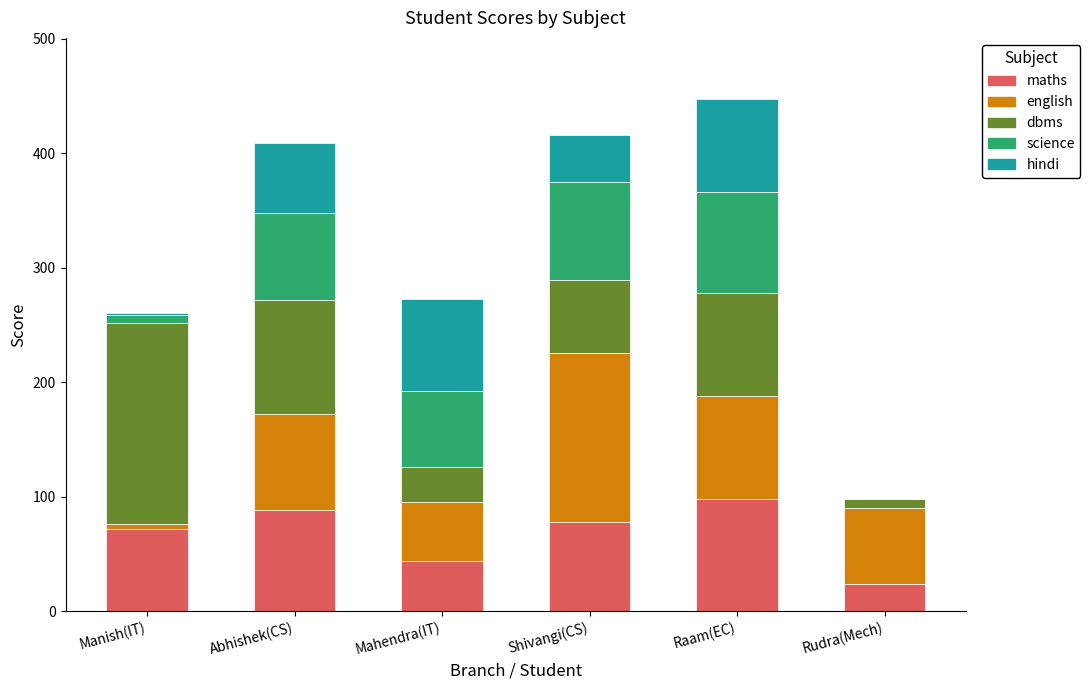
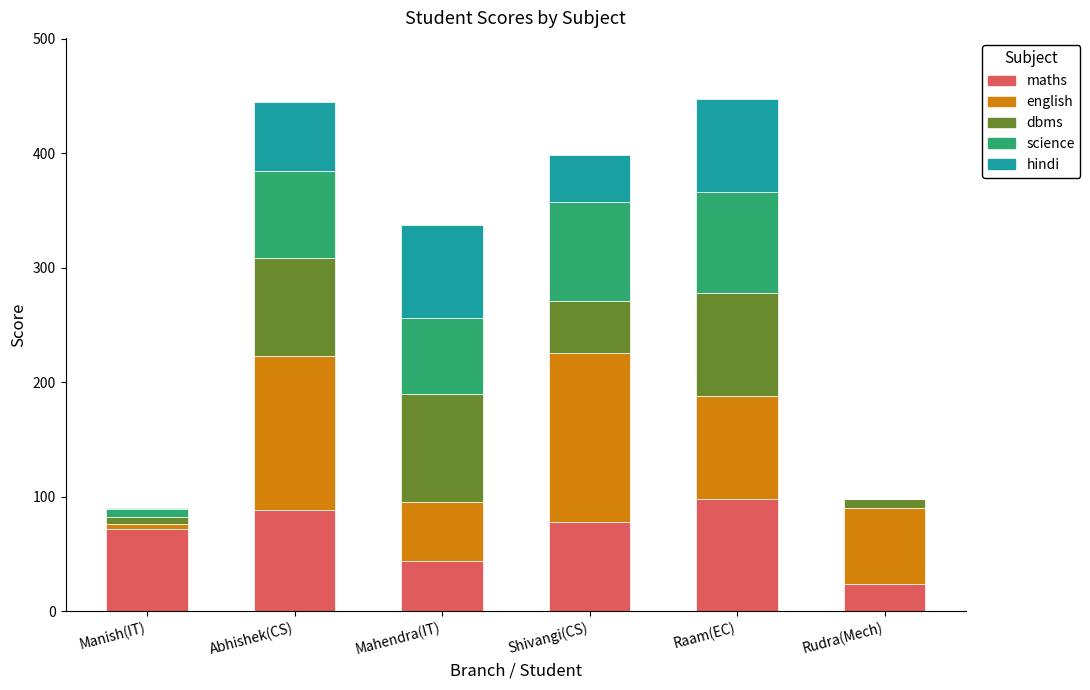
  {
    "maths": {
      "Manish(IT)": 72,
      "Abhishek(CS)": 88,
      "Mahendra(IT)": 44,
      "Shivangi(CS)": 78,
      "Raam(EC)": 98,
      "Rudra(Mech)": 24
    },
    "english": {
      "Manish(IT)": 4,
-     "Abhishek(CS)": 84,
+     "Abhishek(CS)": 135,
      "Mahendra(IT)": 51,
      "Shivangi(CS)": 147,
      "Raam(EC)": 90,
      "Rudra(Mech)": 66
    },
    "dbms": {
-     "Manish(IT)": 176,
-     "Abhishek(CS)": 100,
-     "Mahendra(IT)": 31,
-     "Shivangi(CS)": 64,
+     "Manish(IT)": 6,
+     "Abhishek(CS)": 85,
+     "Mahendra(IT)": 95,
+     "Shivangi(CS)": 46,
      "Raam(EC)": 90,
      "Rudra(Mech)": 8
    }
  }
